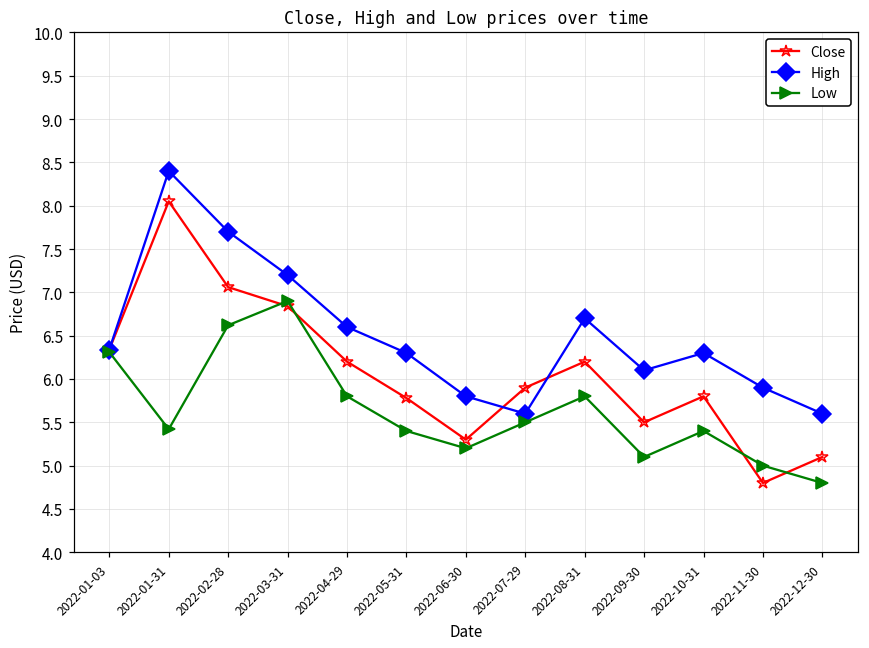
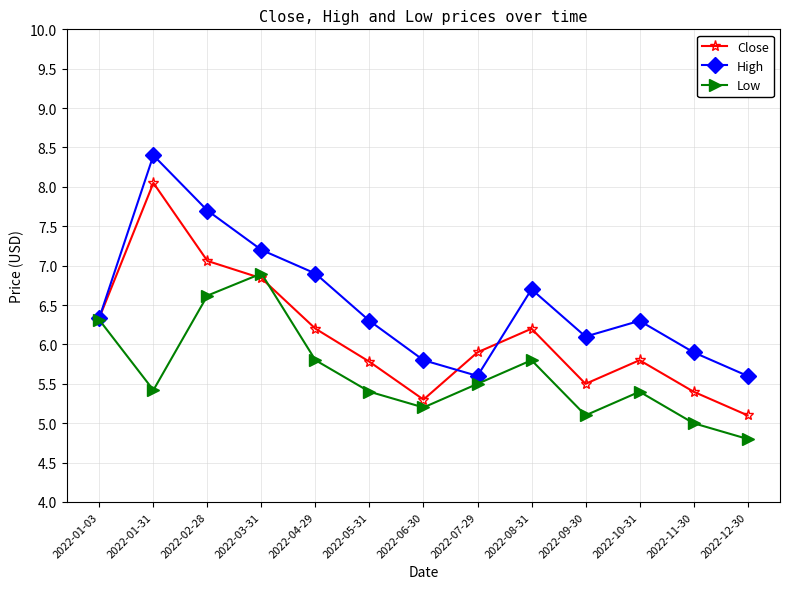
  {
    "Close": {
      "2022-01-31": 8.1,
      "2022-02-28": 7.1,
      "2022-03-31": 6.8,
      "2022-04-29": 6.2,
      "2022-05-31": 5.8,
      "2022-06-30": 5.3,
      "2022-07-29": 5.9,
      "2022-08-31": 6.2,
      "2022-09-30": 5.5,
      "2022-10-31": 5.8,
-     "2022-11-30": 4.8,
+     "2022-11-30": 5.4,
      "2022-12-30": 5.1
    },
    "High": {
      "2022-01-31": 8.4,
      "2022-02-28": 7.7,
      "2022-03-31": 7.2,
-     "2022-04-29": 6.6,
+     "2022-04-29": 6.9,
      "2022-05-31": 6.3,
      "2022-06-30": 5.8,
      "2022-07-29": 5.6,
      "2022-08-31": 6.7,
      "2022-09-30": 6.1,
      "2022-10-31": 6.3,
      "2022-11-30": 5.9,
      "2022-12-30": 5.6
    },
    "Low": {
      "2022-01-31": 5.4,
      "2022-02-28": 6.6,
      "2022-03-31": 6.9,
      "2022-04-29": 5.8,
      "2022-05-31": 5.4,
      "2022-06-30": 5.2,
      "2022-07-29": 5.5,
      "2022-08-31": 5.8,
      "2022-09-30": 5.1,
      "2022-10-31": 5.4,
      "2022-11-30": 5.0,
      "2022-12-30": 4.8
    }
  }
